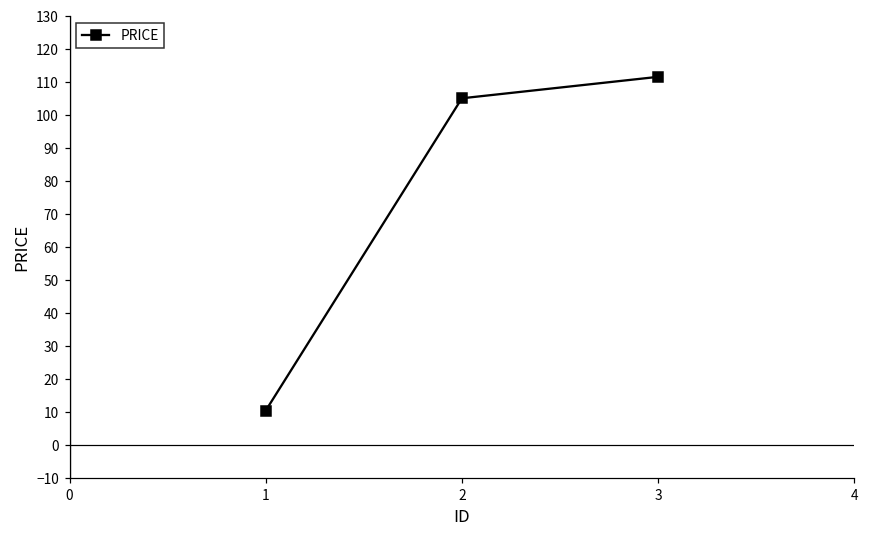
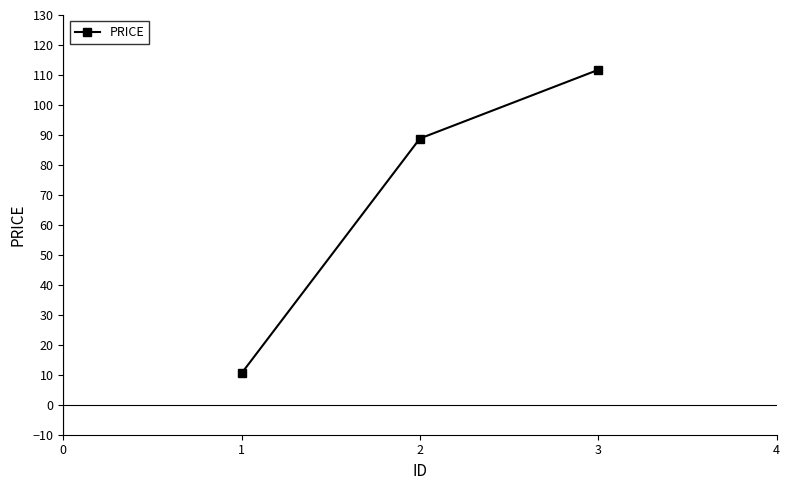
  {
    "1": 11,
-   "2": 105,
+   "2": 89,
    "3": 112
  }
